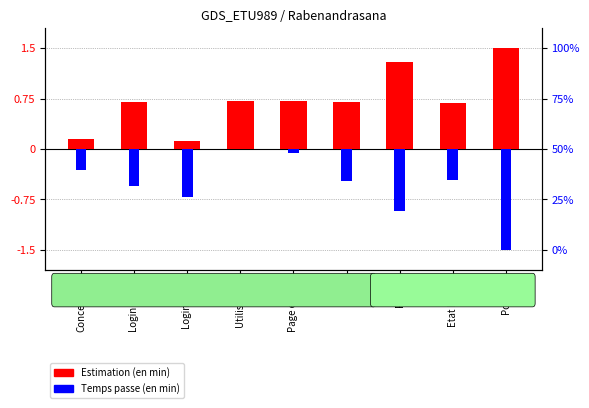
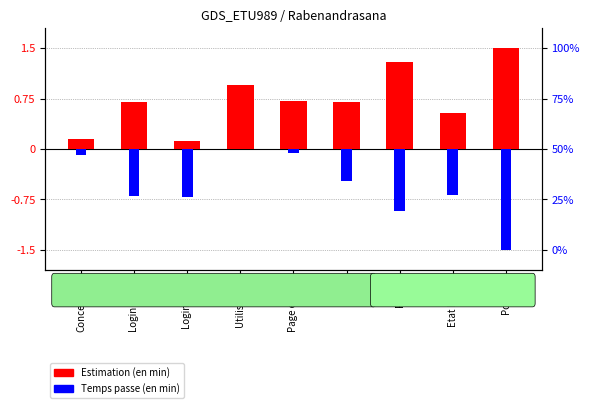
  {
    "Estimation (en min)": {
      "Conception": 0.2,
      "Login Front": 0.7,
      "Login Back": 0.1,
-     "Utilisateur": 0.7,
+     "Utilisateur": 0.9,
      "Page erreur": 0.7,
      "Route": 1.3,
-     "Etat Route": 0.7,
+     "Etat Route": 0.5,
      "Portion": 1.5
    },
    "Temps passe (en min)": {
-     "Conception": -0.3,
-     "Login Front": -0.6,
+     "Conception": -0.1,
+     "Login Front": -0.7,
      "Login Back": -0.7,
      "Utilisateur": 0.0,
      "Page erreur": -0.1,
      "Route": -0.9,
-     "Etat Route": -0.5,
+     "Etat Route": -0.7,
      "Portion": -1.5
    }
  }
